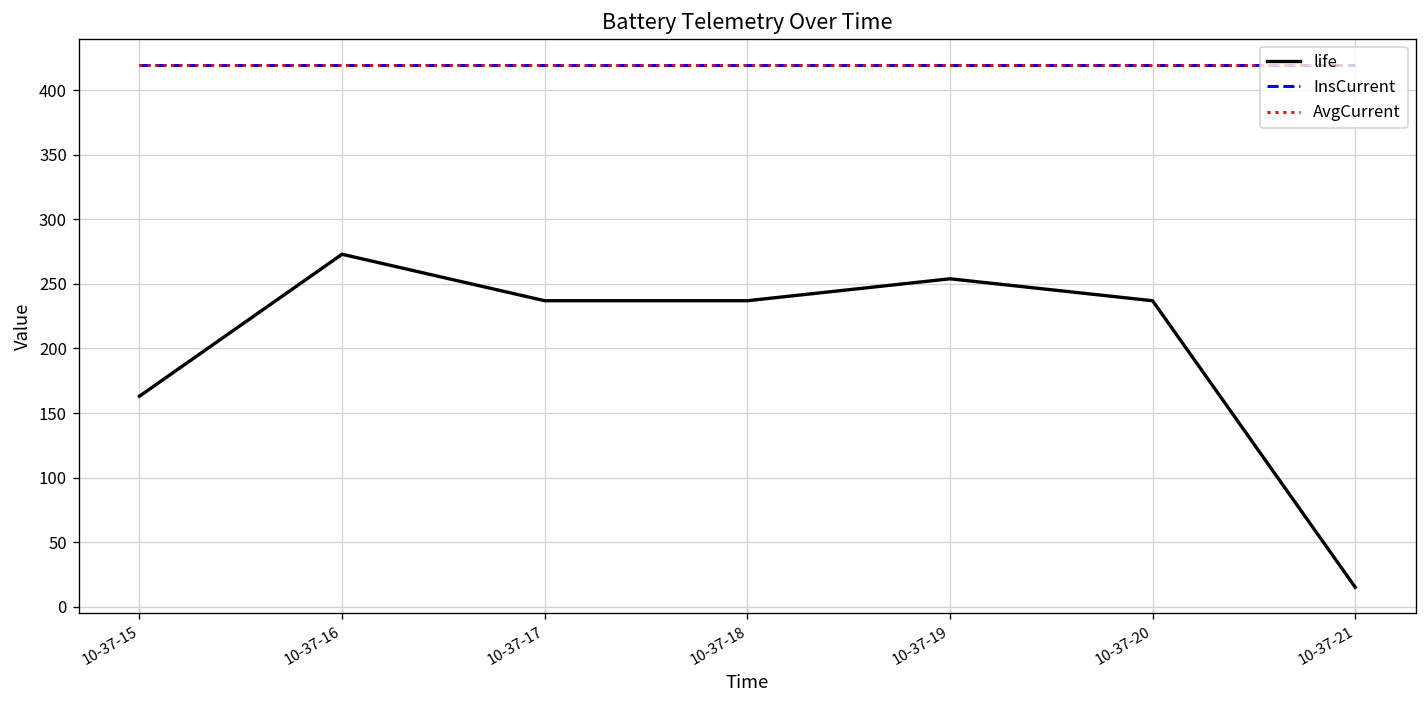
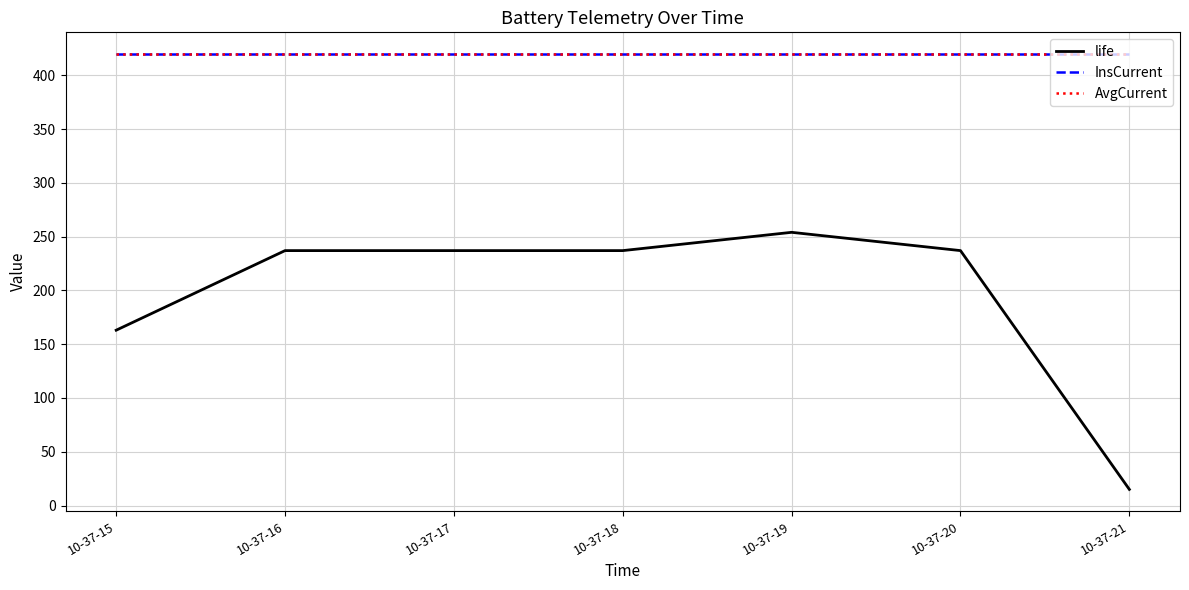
  {
    "life": {
      "10-37-15": 163,
-     "10-37-16": 273,
+     "10-37-16": 237,
      "10-37-17": 237,
      "10-37-18": 237,
      "10-37-19": 254,
      "10-37-20": 237,
      "10-37-21": 15
    }
  }
